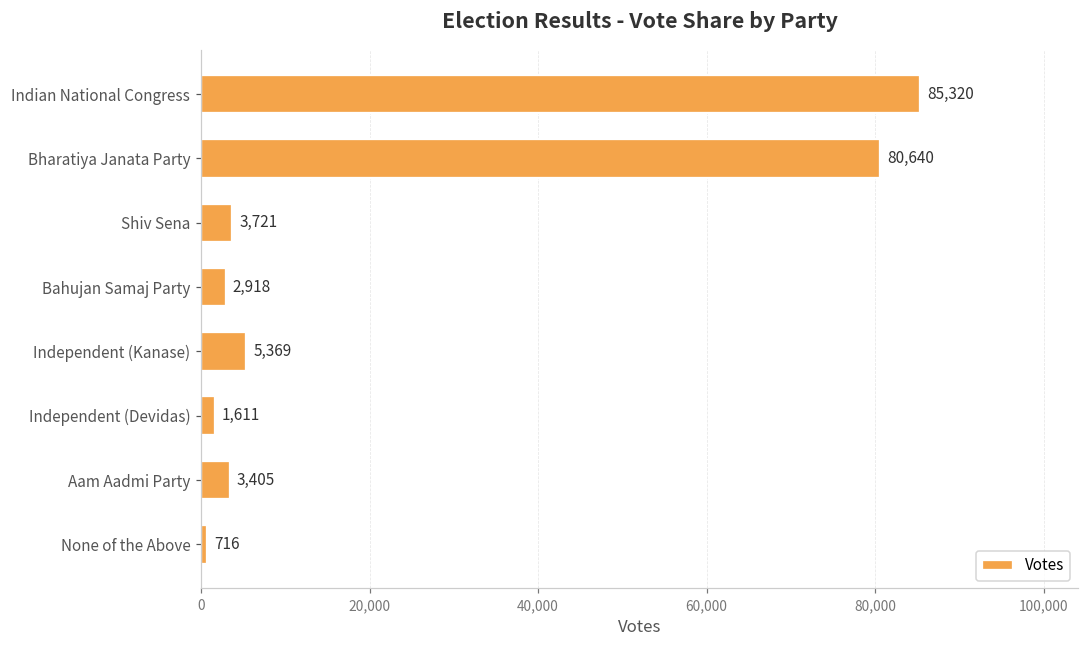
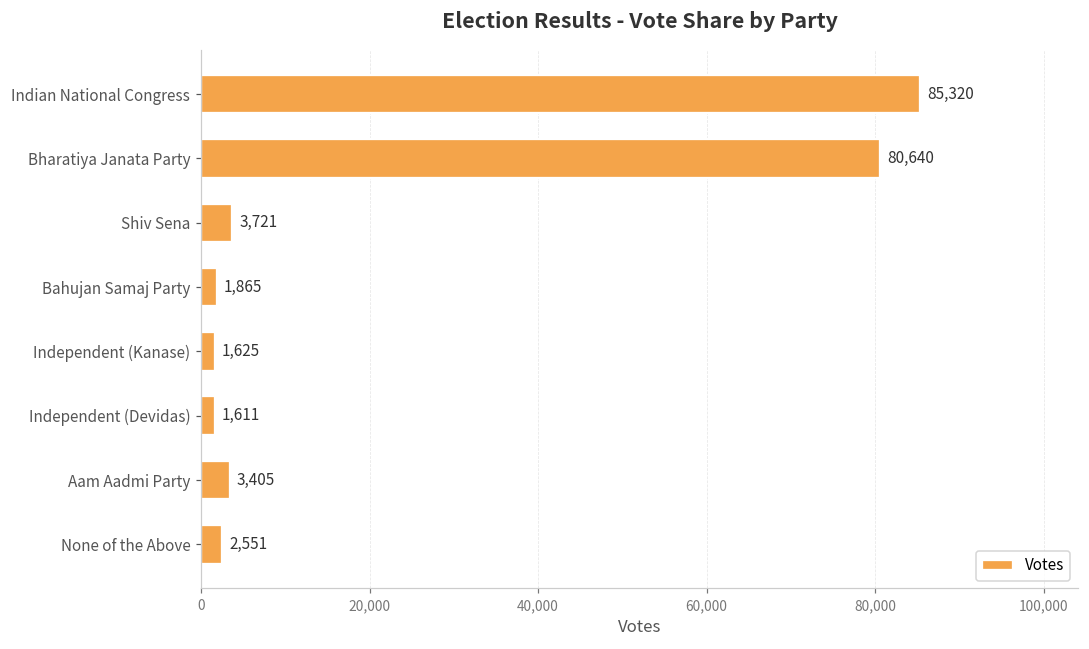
  {
    "Indian National Congress": "85,320",
    "Bharatiya Janata Party": "80,640",
    "Shiv Sena": "3,721",
-   "Bahujan Samaj Party": "2,918",
-   "Independent (Kanase)": "5,369",
+   "Bahujan Samaj Party": "1,865",
+   "Independent (Kanase)": "1,625",
    "Independent (Devidas)": "1,611",
    "Aam Aadmi Party": "3,405",
-   "None of the Above": "716"
+   "None of the Above": "2,551"
  }
